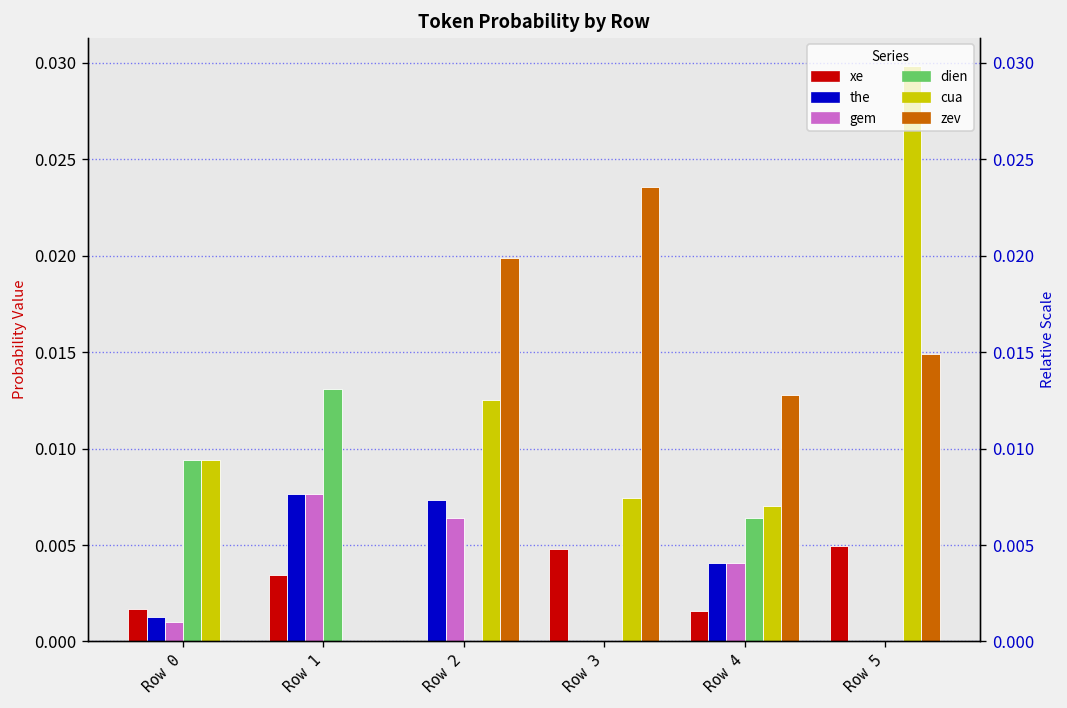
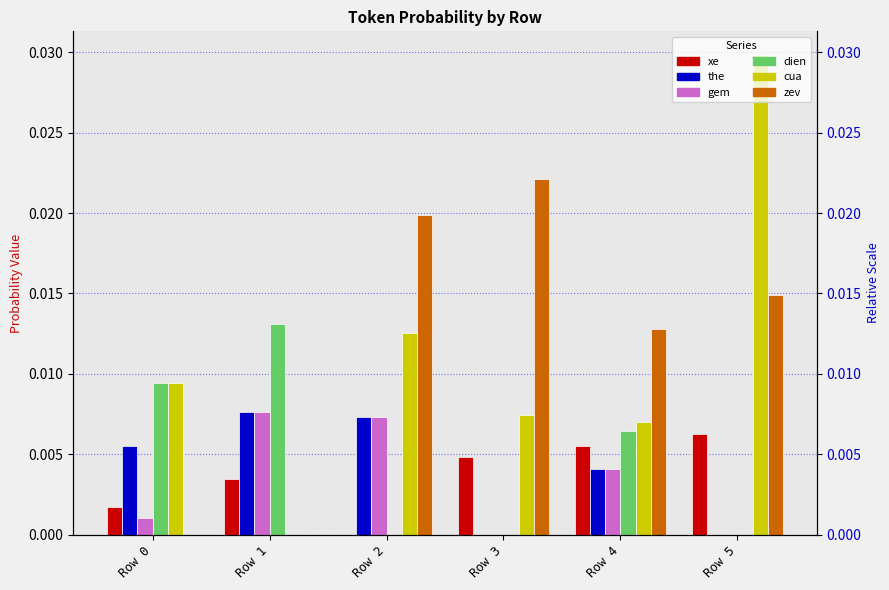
  {
    "xe": {
      "Row 0": 0.0017,
      "Row 1": 0.0034,
      "Row 2": 0.0000,
      "Row 3": 0.0048,
-     "Row 4": 0.0016,
-     "Row 5": 0.0049
+     "Row 4": 0.0055,
+     "Row 5": 0.0063
    },
    "the": {
-     "Row 0": 0.0013,
+     "Row 0": 0.0055,
      "Row 1": 0.0077,
      "Row 2": 0.0073,
      "Row 3": 0.0000,
      "Row 4": 0.0041,
      "Row 5": 0.0000
    },
    "gem": {
      "Row 0": 0.0010,
      "Row 1": 0.0077,
-     "Row 2": 0.0064,
+     "Row 2": 0.0073,
      "Row 3": 0.0000,
      "Row 4": 0.0041,
      "Row 5": 0.0000
    },
    "dien": {
      "Row 0": 0.0094,
      "Row 1": 0.0131,
      "Row 2": 0.0000,
      "Row 3": 0.0000,
      "Row 4": 0.0064,
      "Row 5": 0.0000
    },
    "cua": {
      "Row 0": 0.0094,
      "Row 1": 0.0000,
      "Row 2": 0.0125,
      "Row 3": 0.0074,
      "Row 4": 0.0070
    },
    "zev": {
      "Row 0": 0.0000,
      "Row 1": 0.0000,
      "Row 2": 0.0199,
-     "Row 3": 0.0236,
+     "Row 3": 0.0222,
      "Row 4": 0.0128,
      "Row 5": 0.0149
    }
  }
